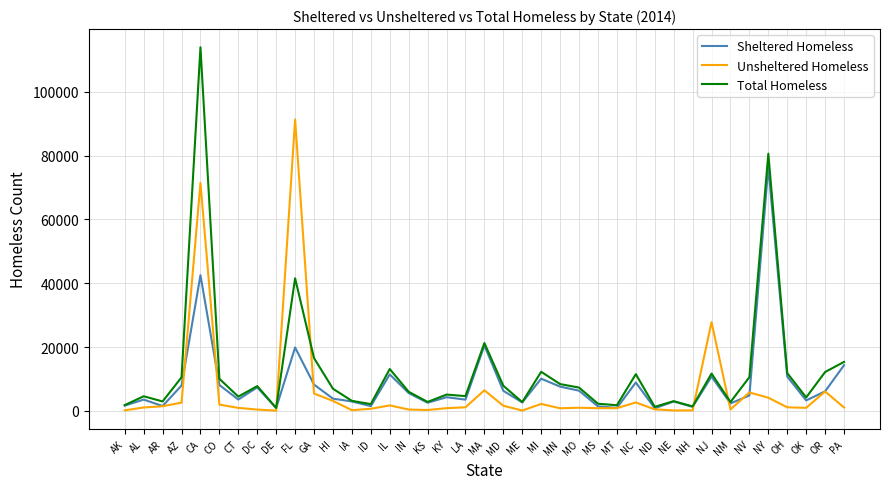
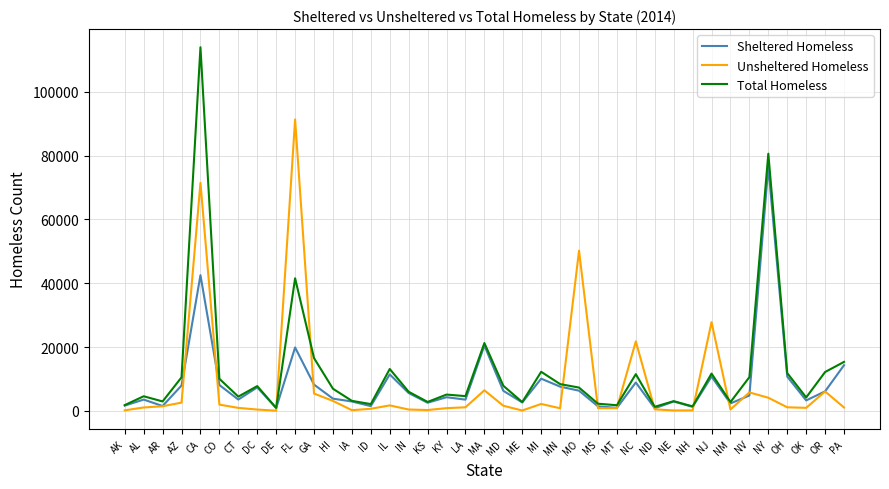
  {
    "Sheltered Homeless": {
      "AL": 4000,
      "AZ": 8000,
      "CA": 43000,
      "CO": 8000,
      "CT": 4000,
      "FL": 20000,
      "GA": 8000,
      "IL": 11000,
      "KY": 4000,
      "LA": 4000,
      "MD": 6000,
      "MI": 10000,
      "MO": 6000,
      "NC": 9000,
      "NJ": 11000,
      "NV": 5000,
      "NY": 76000,
      "OH": 11000,
      "OK": 3000,
      "PA": 14000
    },
    "Unsheltered Homeless": {
      "AK": 0,
      "AL": 1000,
      "AZ": 3000,
      "CA": 71000,
      "CO": 2000,
      "CT": 1000,
      "DC": 0,
      "DE": 0,
      "FL": 91000,
      "GA": 5000,
      "IA": 0,
      "ID": 1000,
      "IL": 2000,
      "IN": 0,
      "KS": 0,
      "KY": 1000,
      "LA": 1000,
      "MA": 6000,
      "MD": 2000,
      "ME": 0,
      "MI": 2000,
      "MN": 1000,
-     "MO": 1000,
-     "NC": 3000,
+     "MO": 50000,
+     "NC": 22000,
      "NE": 0,
      "NH": 0,
      "NJ": 28000,
      "NM": 0,
      "NV": 6000,
      "NY": 4000,
      "OH": 1000,
      "OK": 1000,
      "PA": 1000
    },
    "Total Homeless": {
      "AL": 5000,
      "AR": 3000,
      "AZ": 10000,
      "CA": 114000,
      "CO": 10000,
      "CT": 4000,
      "FL": 42000,
      "GA": 17000,
      "HI": 7000,
      "IL": 13000,
      "KY": 5000,
      "LA": 5000,
      "MD": 8000,
      "MI": 12000,
      "MO": 7000,
      "MS": 2000,
      "MT": 2000,
      "NC": 11000,
      "NJ": 12000,
      "NV": 11000,
      "NY": 81000,
      "OH": 12000,
      "OK": 4000,
      "OR": 12000,
      "PA": 15000
    }
  }
